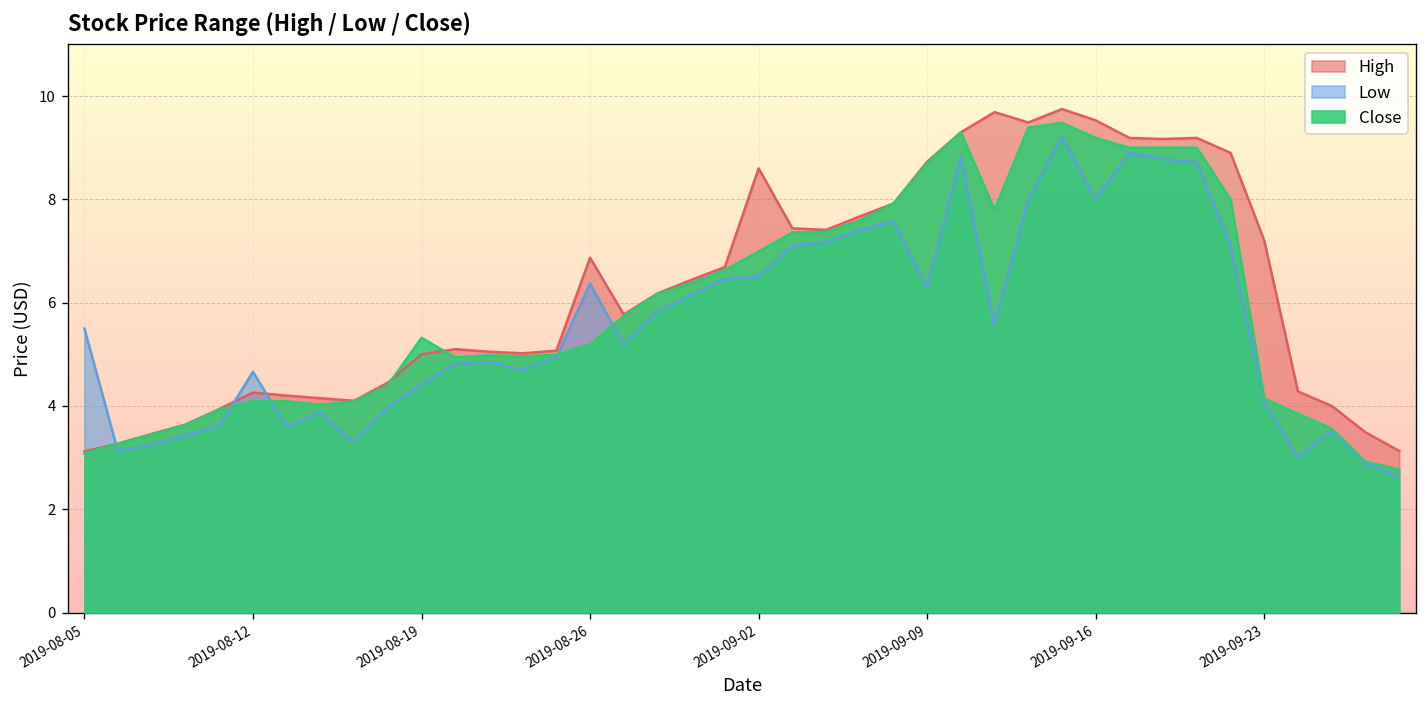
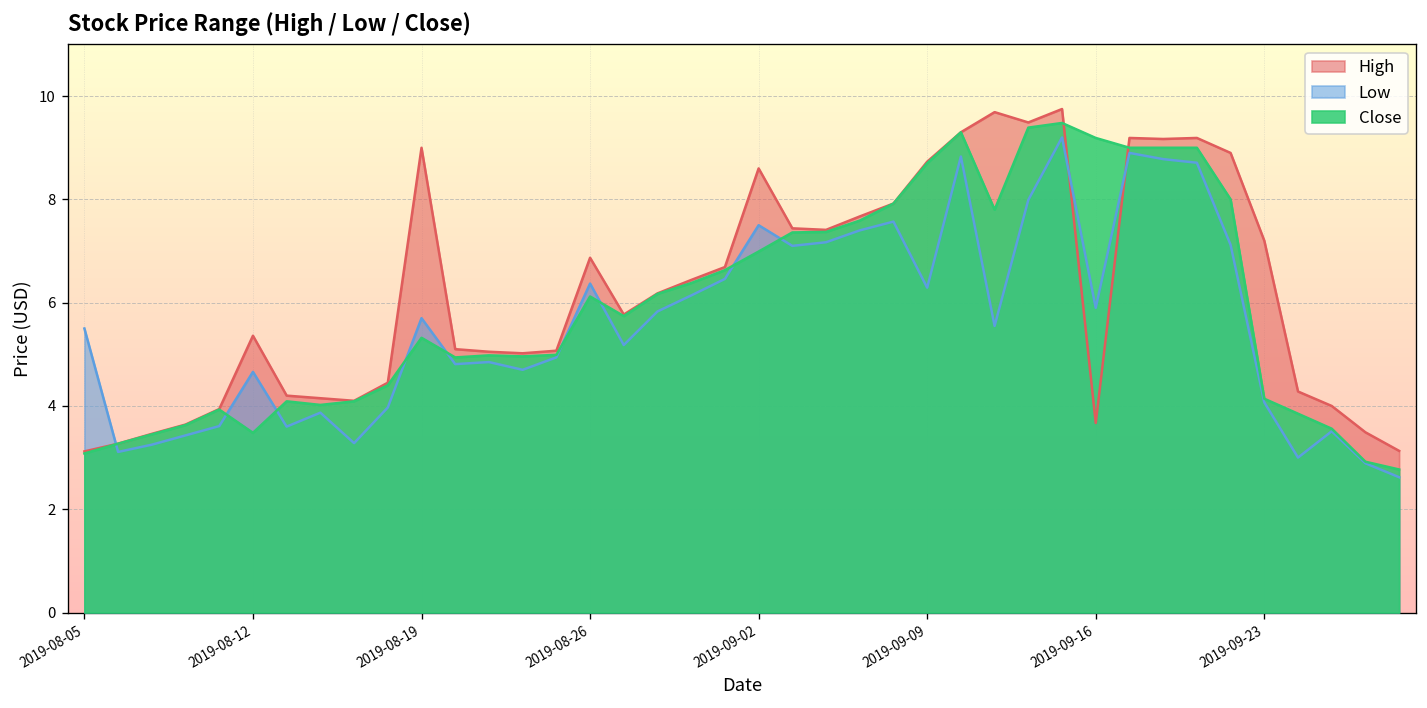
  {
    "High": {
-     "2019-08-12": 4.3,
-     "2019-08-19": 5,
+     "2019-08-12": 5.4,
+     "2019-08-19": 9,
      "2019-08-26": 6.9,
      "2019-09-02": 8.6,
-     "2019-09-16": 9.5,
+     "2019-09-16": 3.7,
      "2019-09-23": 7.2
    },
    "Low": {
      "2019-08-05": 5.5,
      "2019-08-12": 4.7,
-     "2019-08-19": 4.4,
+     "2019-08-19": 5.7,
      "2019-08-26": 6.4,
-     "2019-09-02": 6.5,
+     "2019-09-02": 7.5,
      "2019-09-09": 6.3,
-     "2019-09-16": 8.0,
+     "2019-09-16": 5.9,
      "2019-09-23": 4.1
    },
    "Close": {
-     "2019-08-12": 4.1,
+     "2019-08-12": 3.5,
      "2019-08-19": 5.3,
-     "2019-08-26": 5.2,
+     "2019-08-26": 6.1,
      "2019-09-02": 7.0,
      "2019-09-16": 9.2,
      "2019-09-23": 4.1
    }
  }
